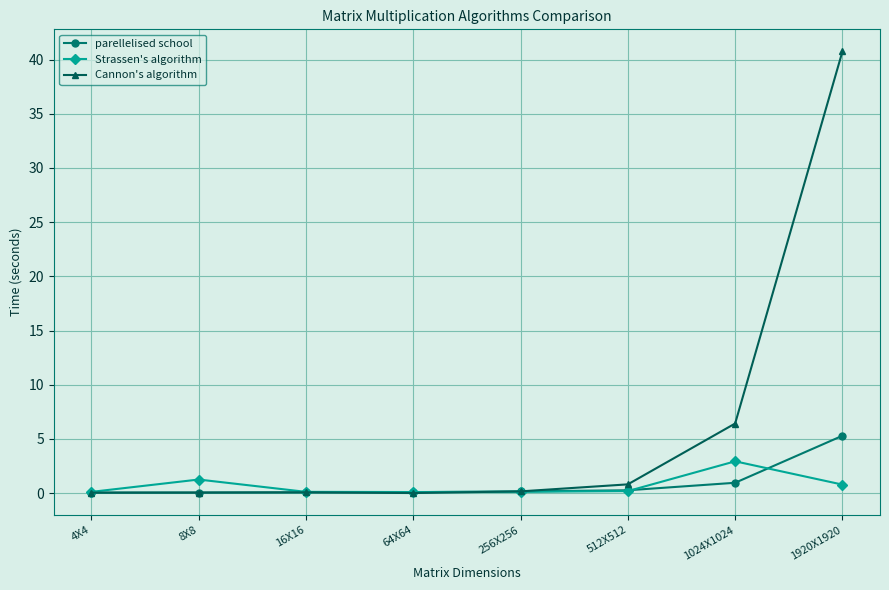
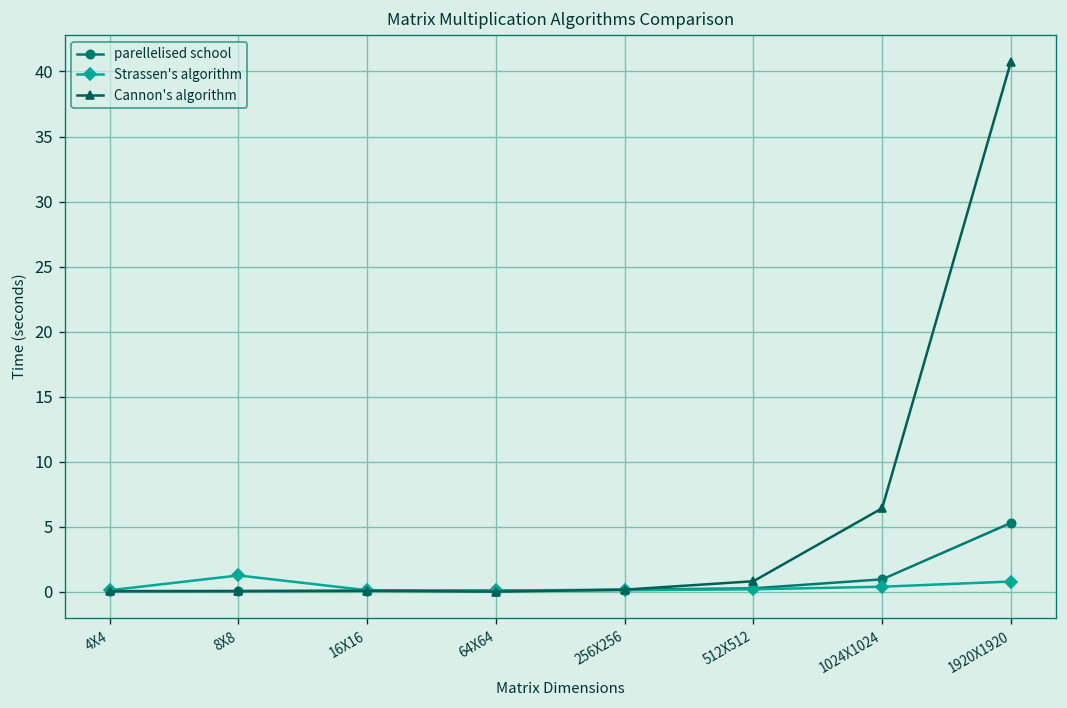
  {
    "Strassen's algorithm": {
      "8X8": 1.3,
-     "1024X1024": 2.9,
+     "1024X1024": 0.4,
      "1920X1920": 0.8
    }
  }
